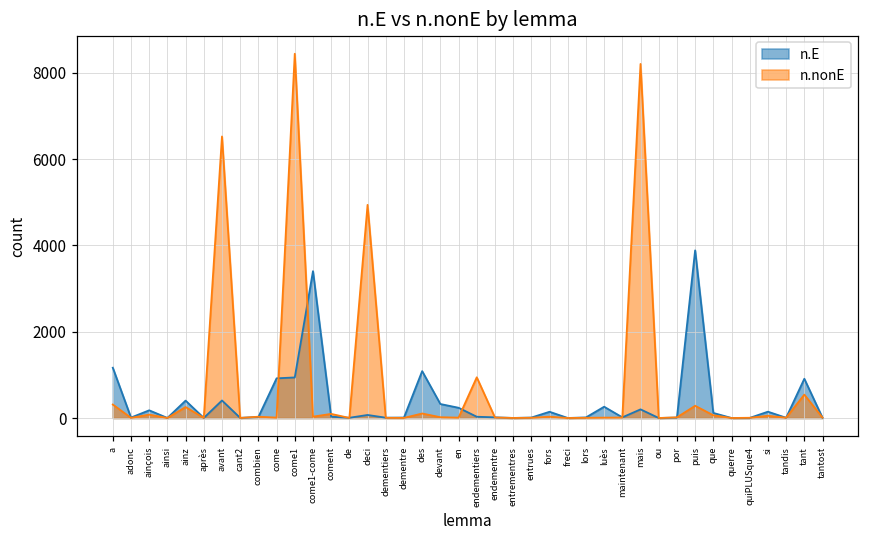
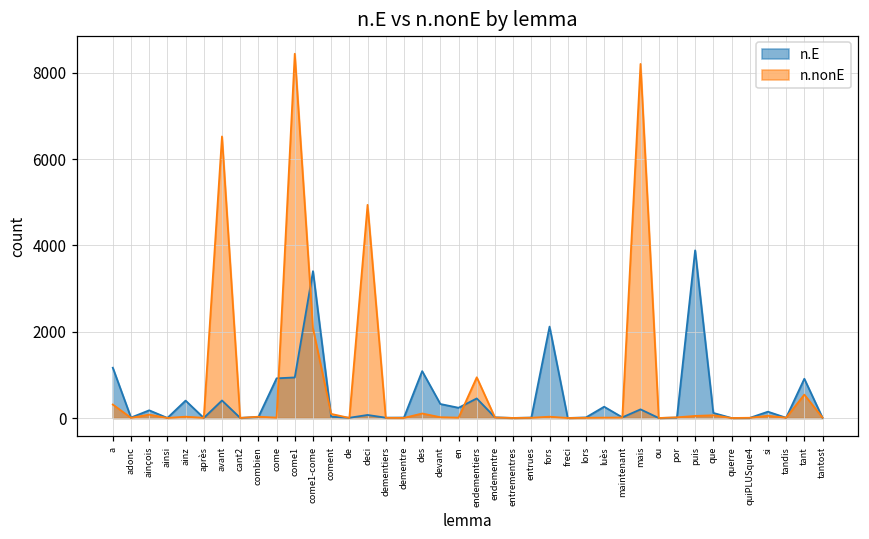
  {
    "n.E": {
      "a": 1200,
      "ainçois": 200,
      "ainz": 400,
      "avant": 400,
      "come": 900,
      "come1": 900,
      "come1-come": 3400,
      "deci": 100,
      "des": 1100,
      "devant": 300,
      "en": 200,
-     "endementiers": 0,
-     "fors": 100,
+     "endementiers": 500,
+     "fors": 2100,
      "luès": 300,
      "mais": 200,
      "puis": 3900,
      "si": 100,
      "tant": 900
    },
    "n.nonE": {
      "a": 300,
      "ainçois": 100,
-     "ainz": 300,
+     "ainz": 0,
      "avant": 6500,
      "come": 0,
      "come1": 8400,
-     "come1-come": 0,
+     "come1-come": 2100,
      "deci": 4900,
      "des": 100,
      "devant": 0,
      "en": 0,
      "endementiers": 900,
      "fors": 0,
      "luès": 0,
      "mais": 8200,
-     "puis": 300,
+     "puis": 0,
      "si": 100,
      "tant": 500
    }
  }
